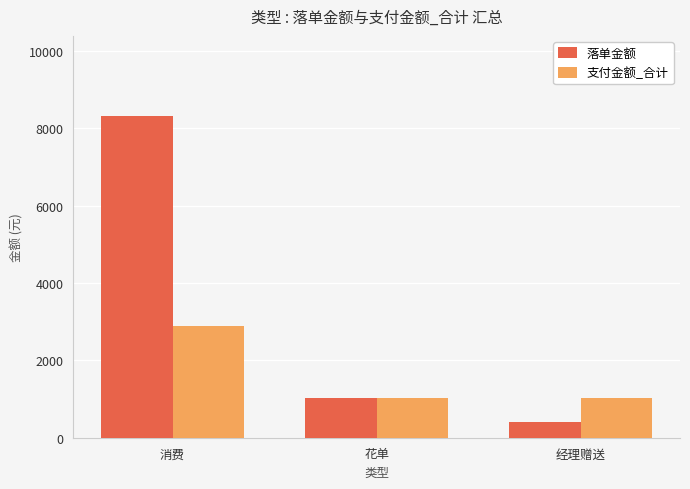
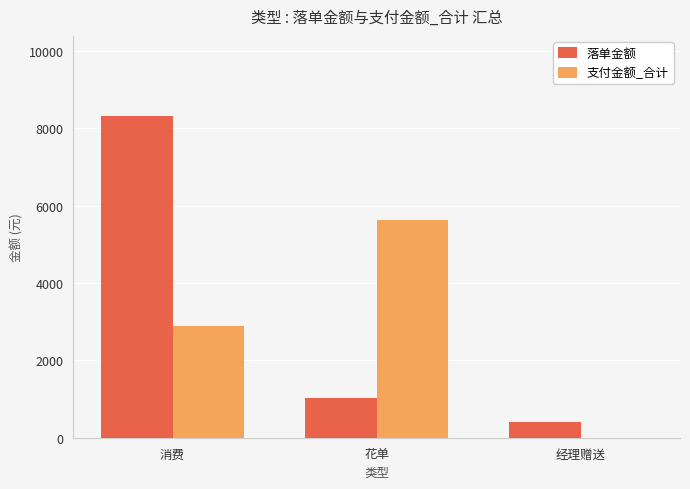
  {
    "落单金额": {
      "消费": 8300,
      "花单": 1000,
      "经理赠送": 400
    },
    "支付金额_合计": {
      "消费": 2900,
-     "花单": 1000,
-     "经理赠送": 1000
+     "花单": 5600,
+     "经理赠送": 0
    }
  }
